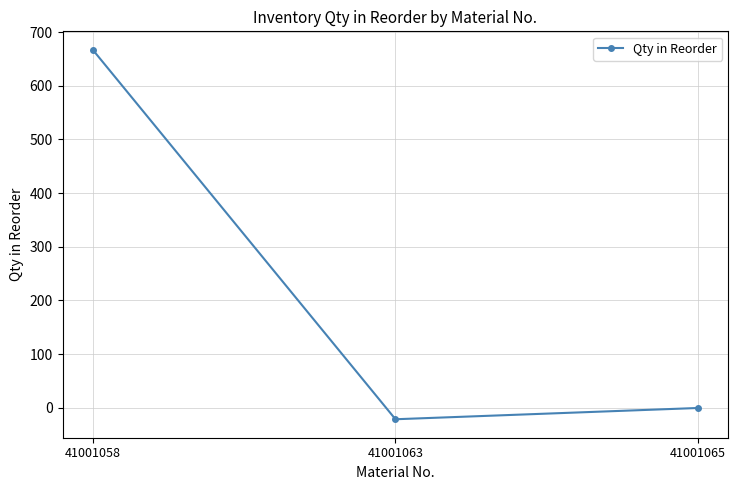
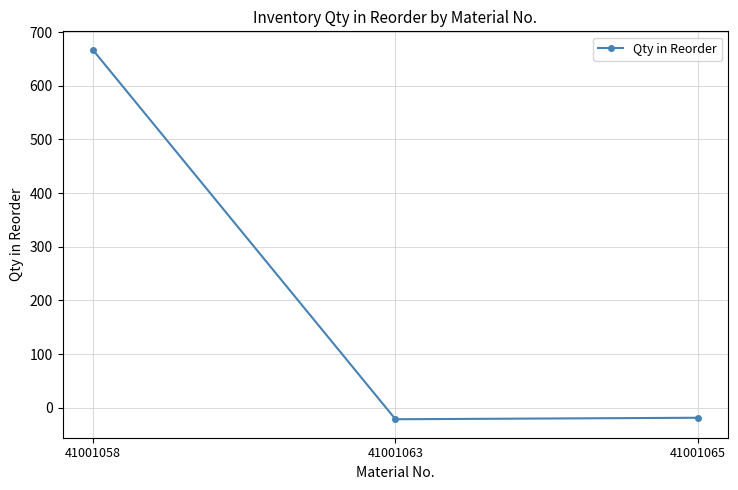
  {
    "41001058": 670,
    "41001063": -20,
-   "41001065": 0
+   "41001065": -20
  }
